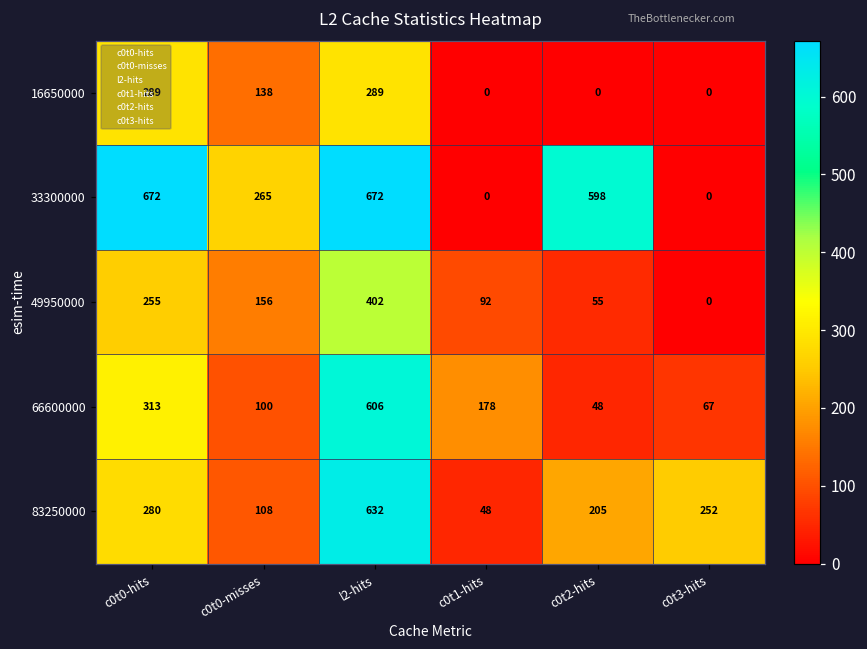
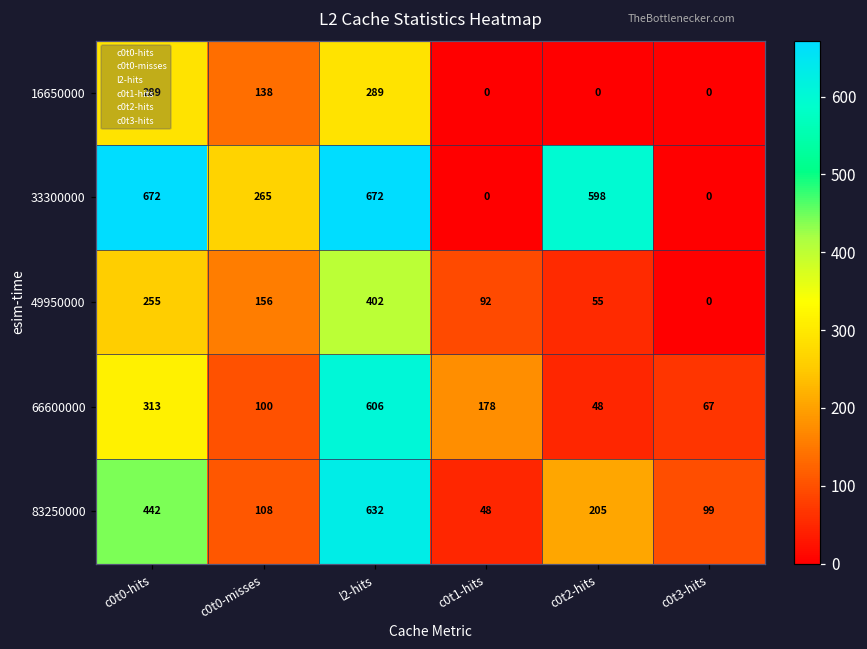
  {
    "16650000": {
      "c0t0-misses": 138,
      "l2-hits": 289,
      "c0t1-hits": 0,
      "c0t2-hits": 0,
      "c0t3-hits": 0
    },
    "33300000": {
      "c0t0-hits": 672,
      "c0t0-misses": 265,
      "l2-hits": 672,
      "c0t1-hits": 0,
      "c0t2-hits": 598,
      "c0t3-hits": 0
    },
    "49950000": {
      "c0t0-hits": 255,
      "c0t0-misses": 156,
      "l2-hits": 402,
      "c0t1-hits": 92,
      "c0t2-hits": 55,
      "c0t3-hits": 0
    },
    "66600000": {
      "c0t0-hits": 313,
      "c0t0-misses": 100,
      "l2-hits": 606,
      "c0t1-hits": 178,
      "c0t2-hits": 48,
      "c0t3-hits": 67
    },
    "83250000": {
-     "c0t0-hits": 280,
+     "c0t0-hits": 442,
      "c0t0-misses": 108,
      "l2-hits": 632,
      "c0t1-hits": 48,
      "c0t2-hits": 205,
-     "c0t3-hits": 252
+     "c0t3-hits": 99
    }
  }
